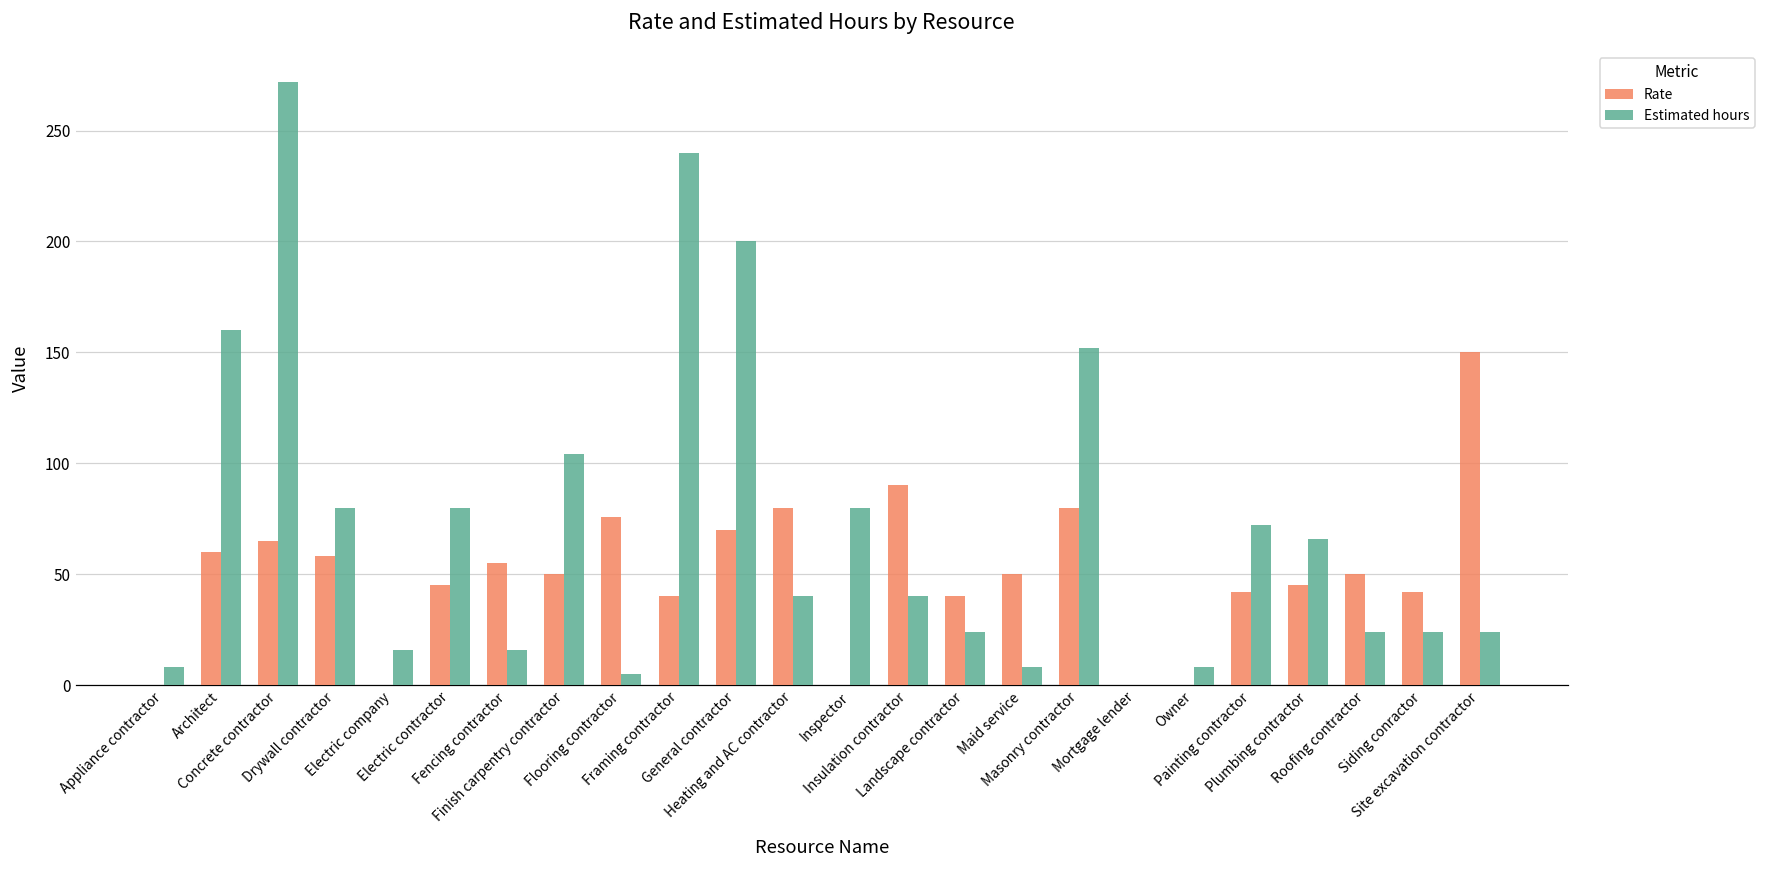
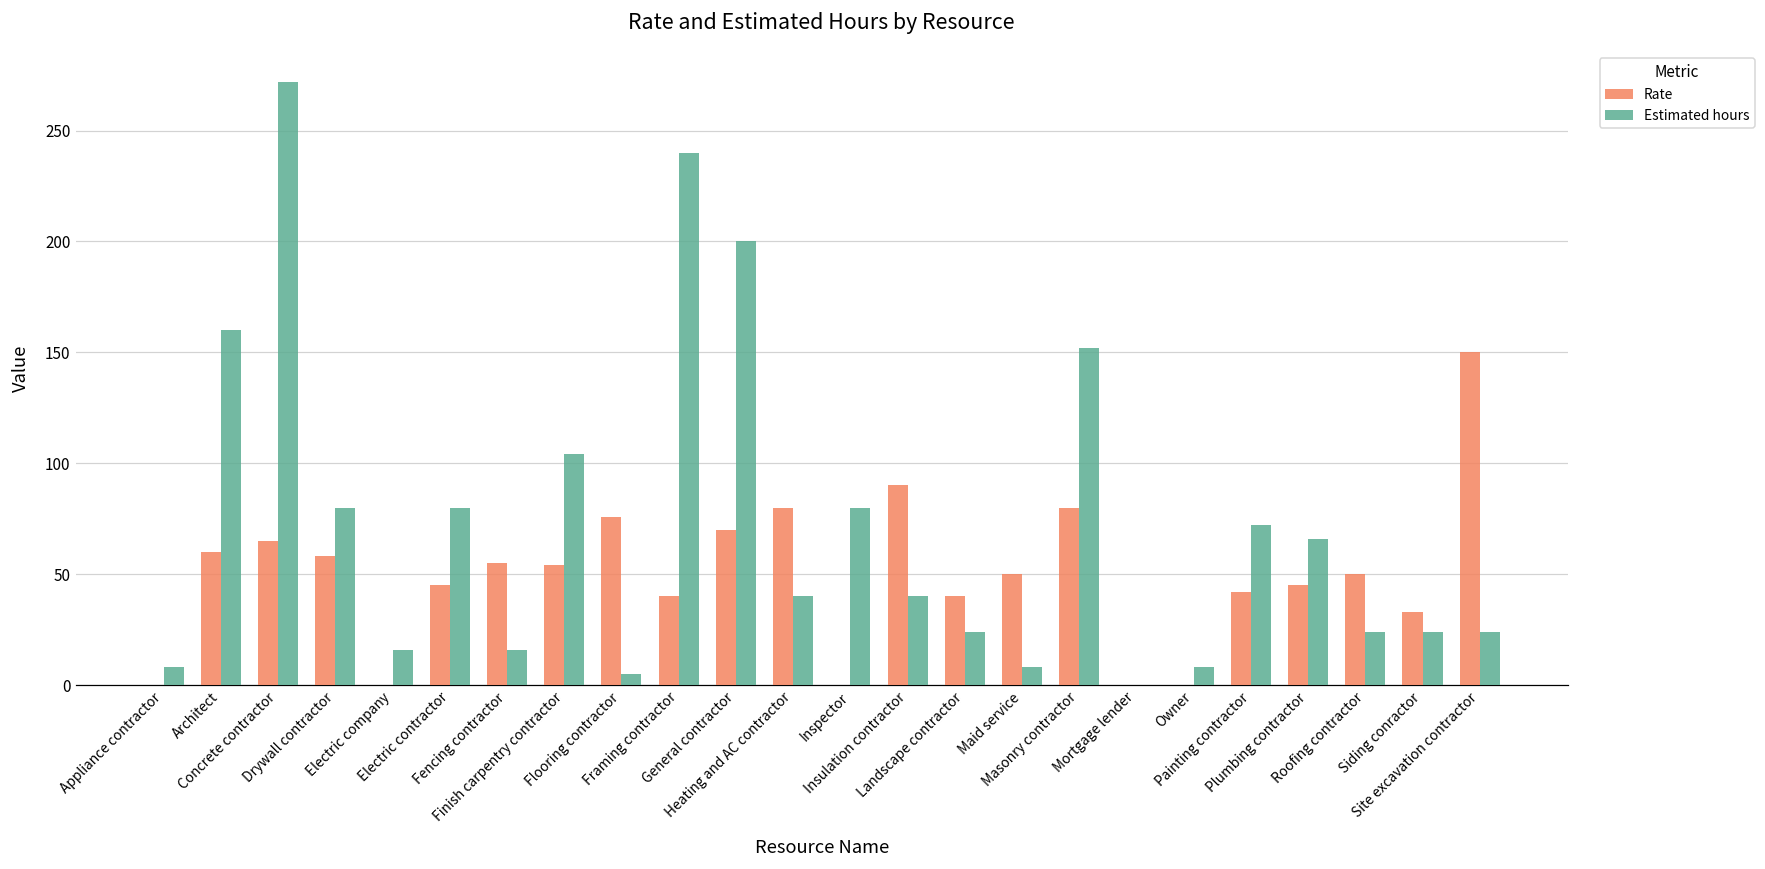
  {
    "Rate": {
      "Appliance contractor": 0,
      "Architect": 60,
      "Concrete contractor": 65,
      "Drywall contractor": 58,
      "Electric company": 0,
      "Electric contractor": 45,
      "Fencing contractor": 55,
-     "Finish carpentry contractor": 50,
+     "Finish carpentry contractor": 54,
      "Flooring contractor": 76,
      "Framing contractor": 40,
      "General contractor": 70,
      "Heating and AC contractor": 80,
      "Inspector": 0,
      "Insulation contractor": 90,
      "Landscape contractor": 40,
      "Maid service": 50,
      "Masonry contractor": 80,
      "Mortgage lender": 0,
      "Owner": 0,
      "Painting contractor": 42,
      "Plumbing contractor": 45,
      "Roofing contractor": 50,
-     "Siding conractor": 42,
+     "Siding conractor": 33,
      "Site excavation contractor": 150
    },
    "Estimated hours": {
      "Appliance contractor": 8,
      "Architect": 160,
      "Concrete contractor": 272,
      "Drywall contractor": 80,
      "Electric company": 16,
      "Electric contractor": 80,
      "Fencing contractor": 16,
      "Finish carpentry contractor": 104,
      "Flooring contractor": 5,
      "Framing contractor": 240,
      "General contractor": 200,
      "Heating and AC contractor": 40,
      "Inspector": 80,
      "Insulation contractor": 40,
      "Landscape contractor": 24,
      "Maid service": 8,
      "Masonry contractor": 152,
      "Mortgage lender": 0,
      "Owner": 8,
      "Painting contractor": 72,
      "Plumbing contractor": 66,
      "Roofing contractor": 24,
      "Siding conractor": 24,
      "Site excavation contractor": 24
    }
  }
